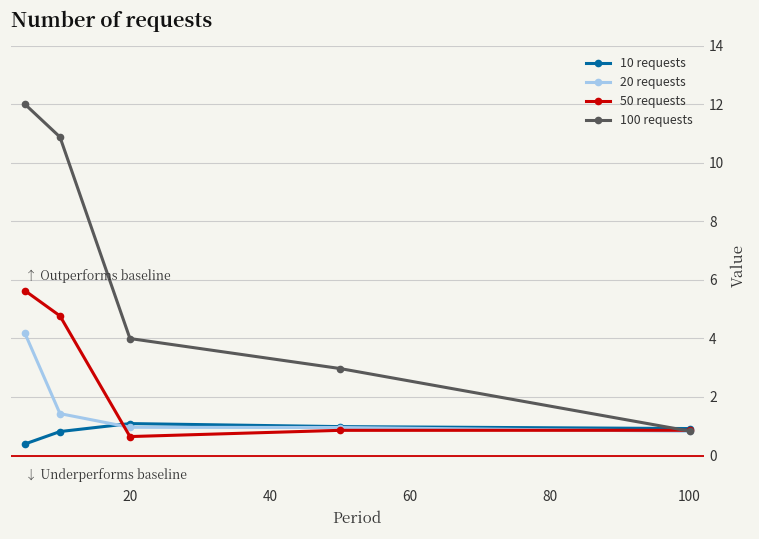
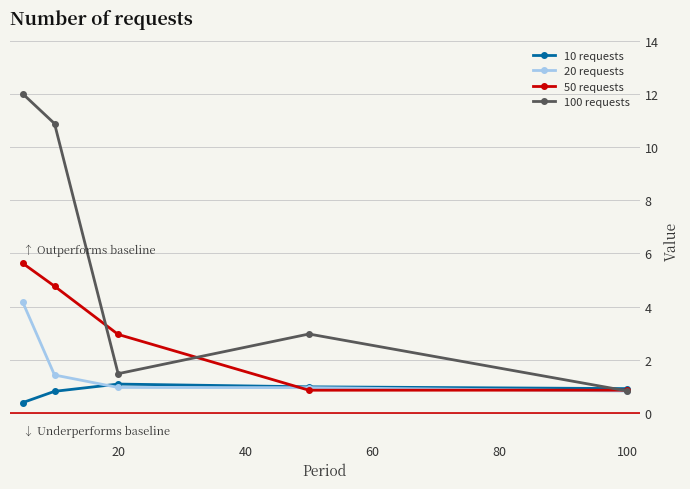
  {
    "10 requests": {
      "20": 1.1
    },
    "20 requests": {
      "20": 1.0
    },
    "50 requests": {
-     "20": 0.6
+     "20": 3.0
    },
    "100 requests": {
-     "20": 4.0
+     "20": 1.5
    }
  }
